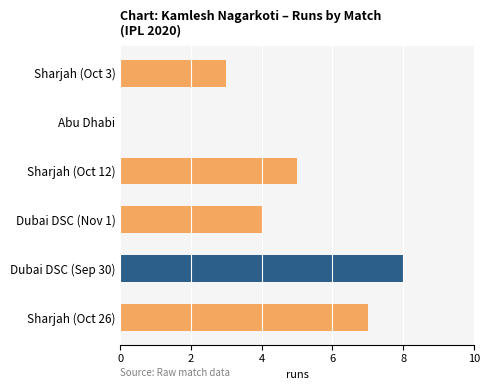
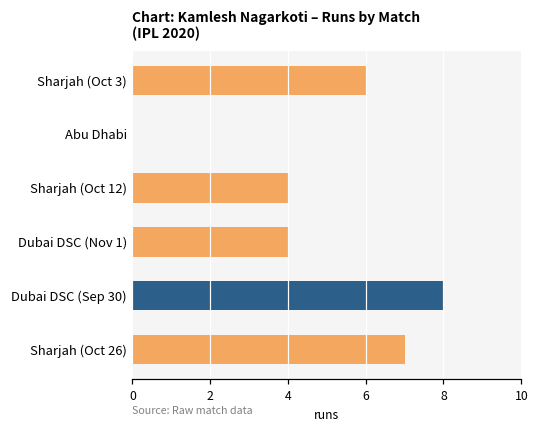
  {
-   "Sharjah (Oct 3)": 3,
+   "Sharjah (Oct 3)": 6,
    "Abu Dhabi": 0,
-   "Sharjah (Oct 12)": 5,
+   "Sharjah (Oct 12)": 4,
    "Dubai DSC (Nov 1)": 4,
    "Dubai DSC (Sep 30)": 8,
    "Sharjah (Oct 26)": 7
  }
